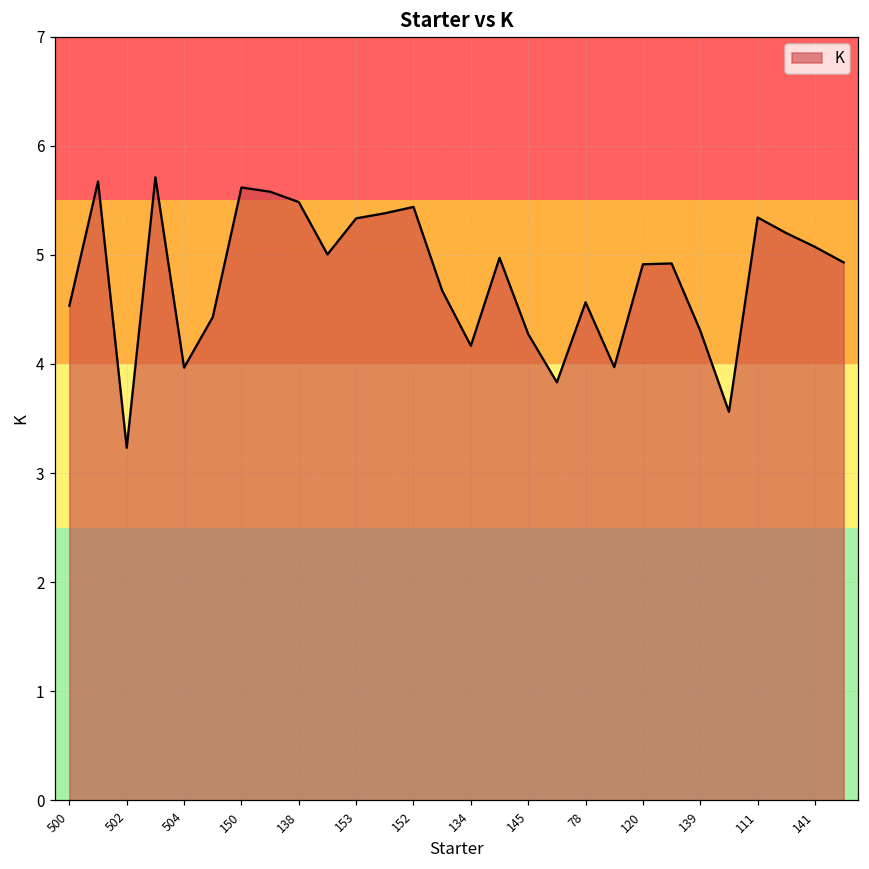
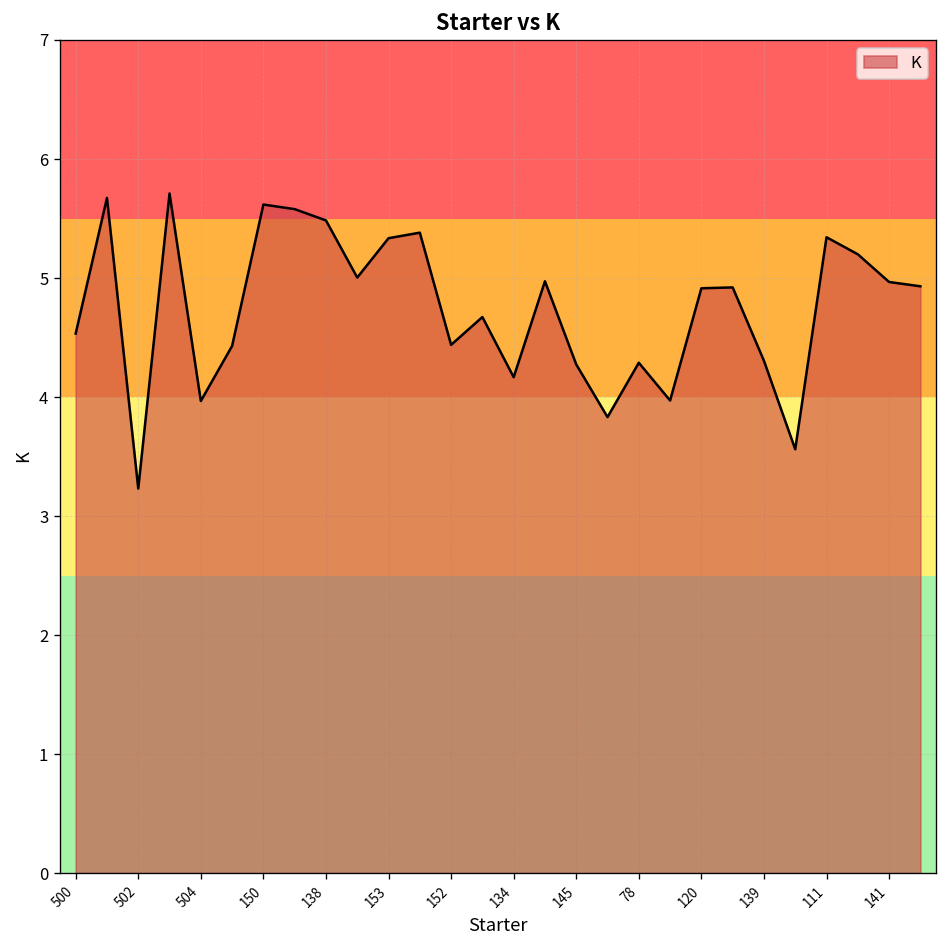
  {
    "500": 4.5,
    "502": 3.2,
    "504": 4.0,
    "150": 5.6,
    "138": 5.5,
    "153": 5.3,
-   "152": 5.4,
+   "152": 4.4,
    "134": 4.2,
    "145": 4.3,
-   "78": 4.6,
+   "78": 4.3,
    "120": 4.9,
    "139": 4.3,
    "111": 5.3,
-   "141": 5.1
+   "141": 5.0
  }
